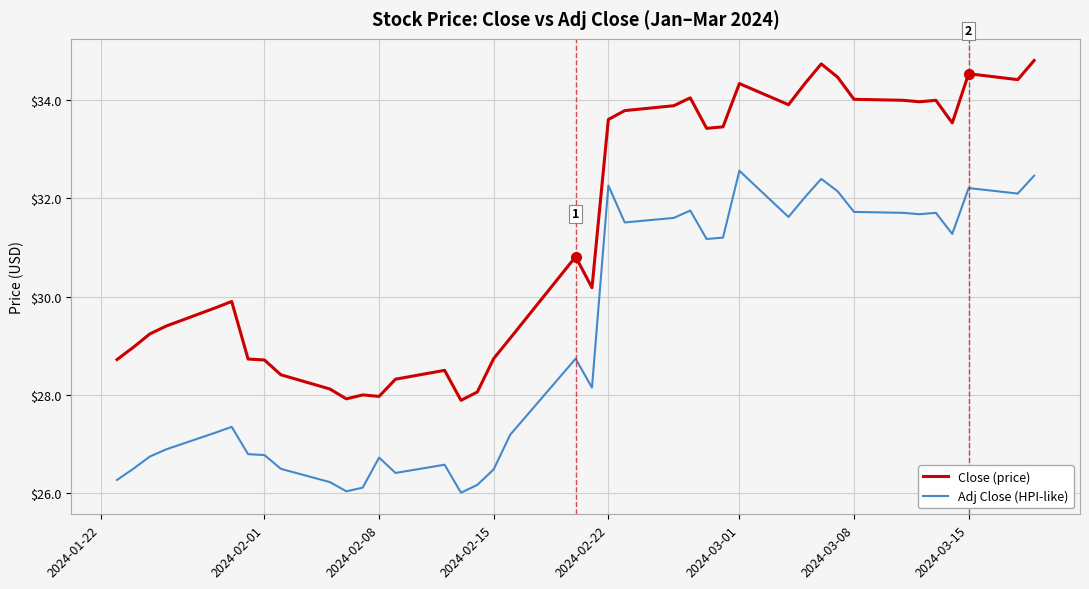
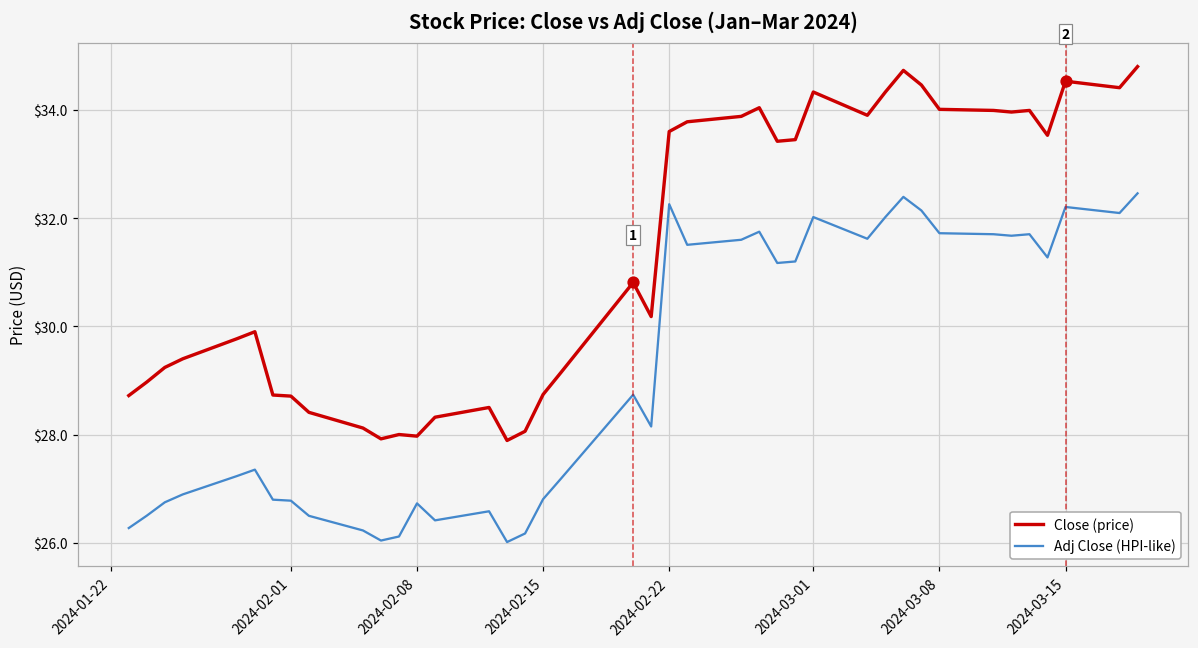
  {
    "Adj Close (HPI-like)": {
      "2024-02-01": "$26.8",
      "2024-02-08": "$26.7",
-     "2024-02-15": "$26.5",
+     "2024-02-15": "$26.8",
      "2024-02-22": "$32.3",
-     "2024-03-01": "$32.6",
+     "2024-03-01": "$32.0",
      "2024-03-08": "$31.7",
      "2024-03-15": "$32.2"
    }
  }
